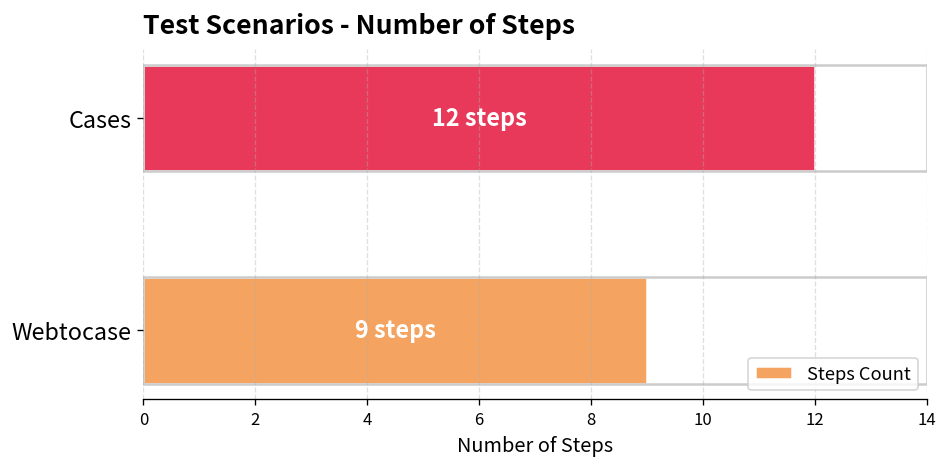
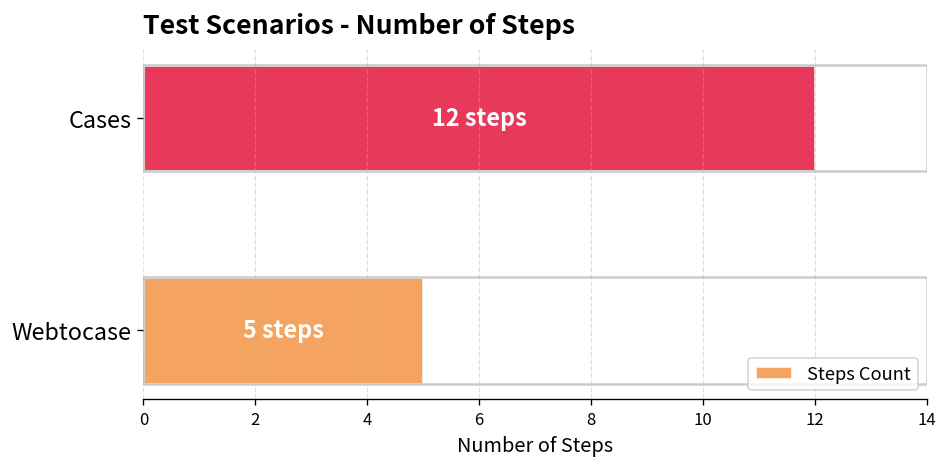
  {
    "Cases": 12,
-   "Webtocase": 9
+   "Webtocase": 5
  }
